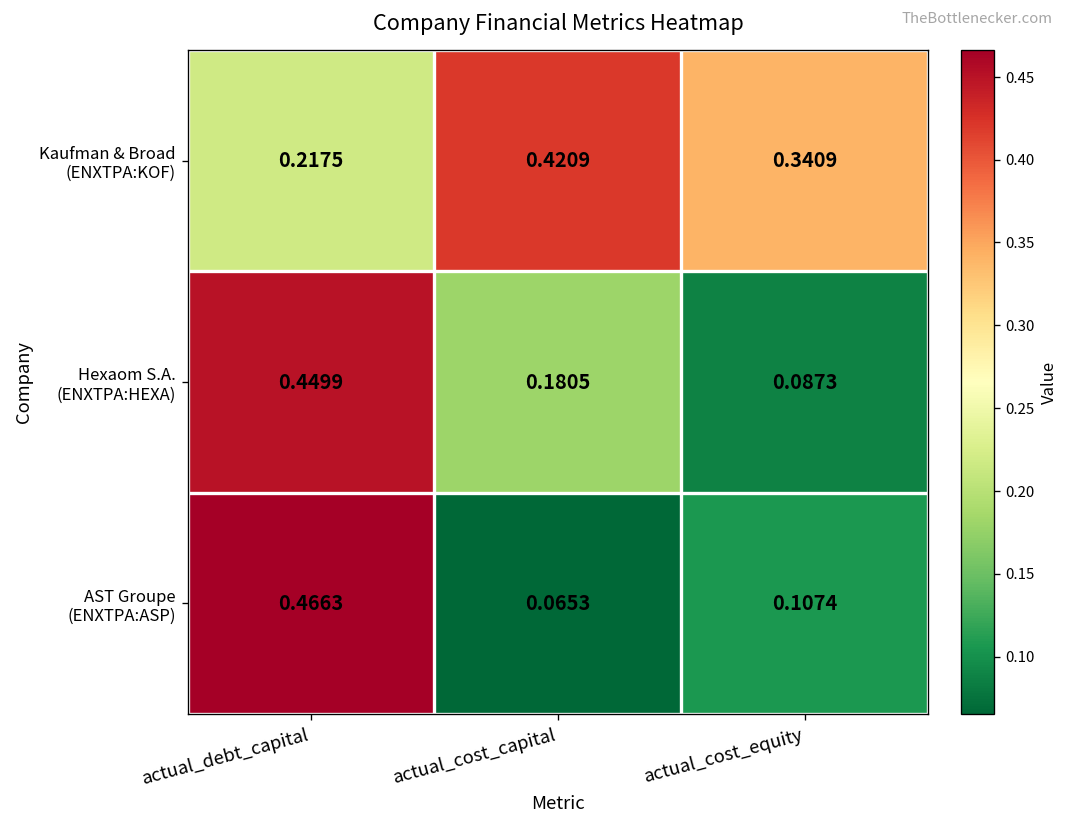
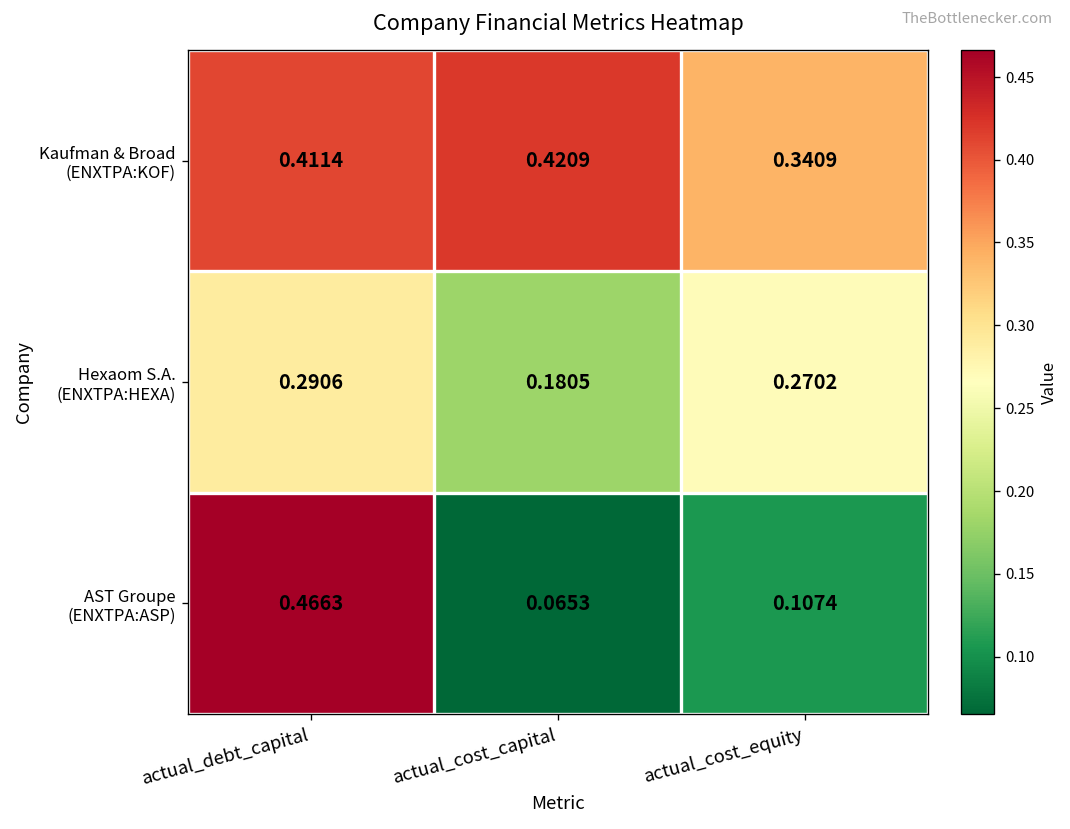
  {
    "Kaufman & Broad (ENXTPA:KOF)": {
-     "actual_debt_capital": 0.2175,
+     "actual_debt_capital": 0.4114,
      "actual_cost_capital": 0.4209,
      "actual_cost_equity": 0.3409
    },
    "Hexaom S.A. (ENXTPA:HEXA)": {
-     "actual_debt_capital": 0.4499,
+     "actual_debt_capital": 0.2906,
      "actual_cost_capital": 0.1805,
-     "actual_cost_equity": 0.0873
+     "actual_cost_equity": 0.2702
    },
    "AST Groupe (ENXTPA:ASP)": {
      "actual_debt_capital": 0.4663,
      "actual_cost_capital": 0.0653,
      "actual_cost_equity": 0.1074
    }
  }
